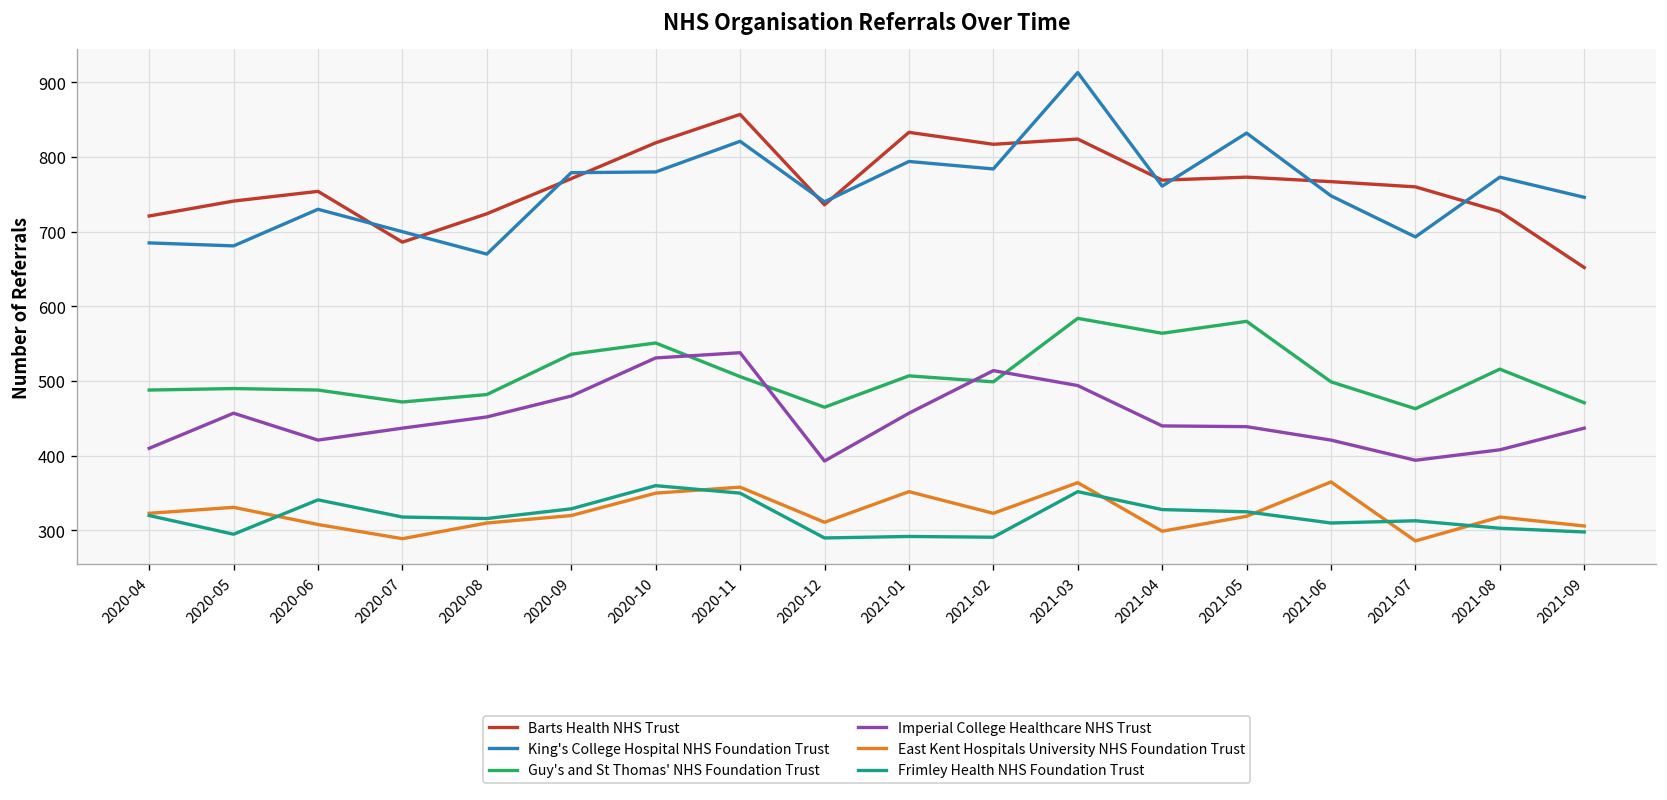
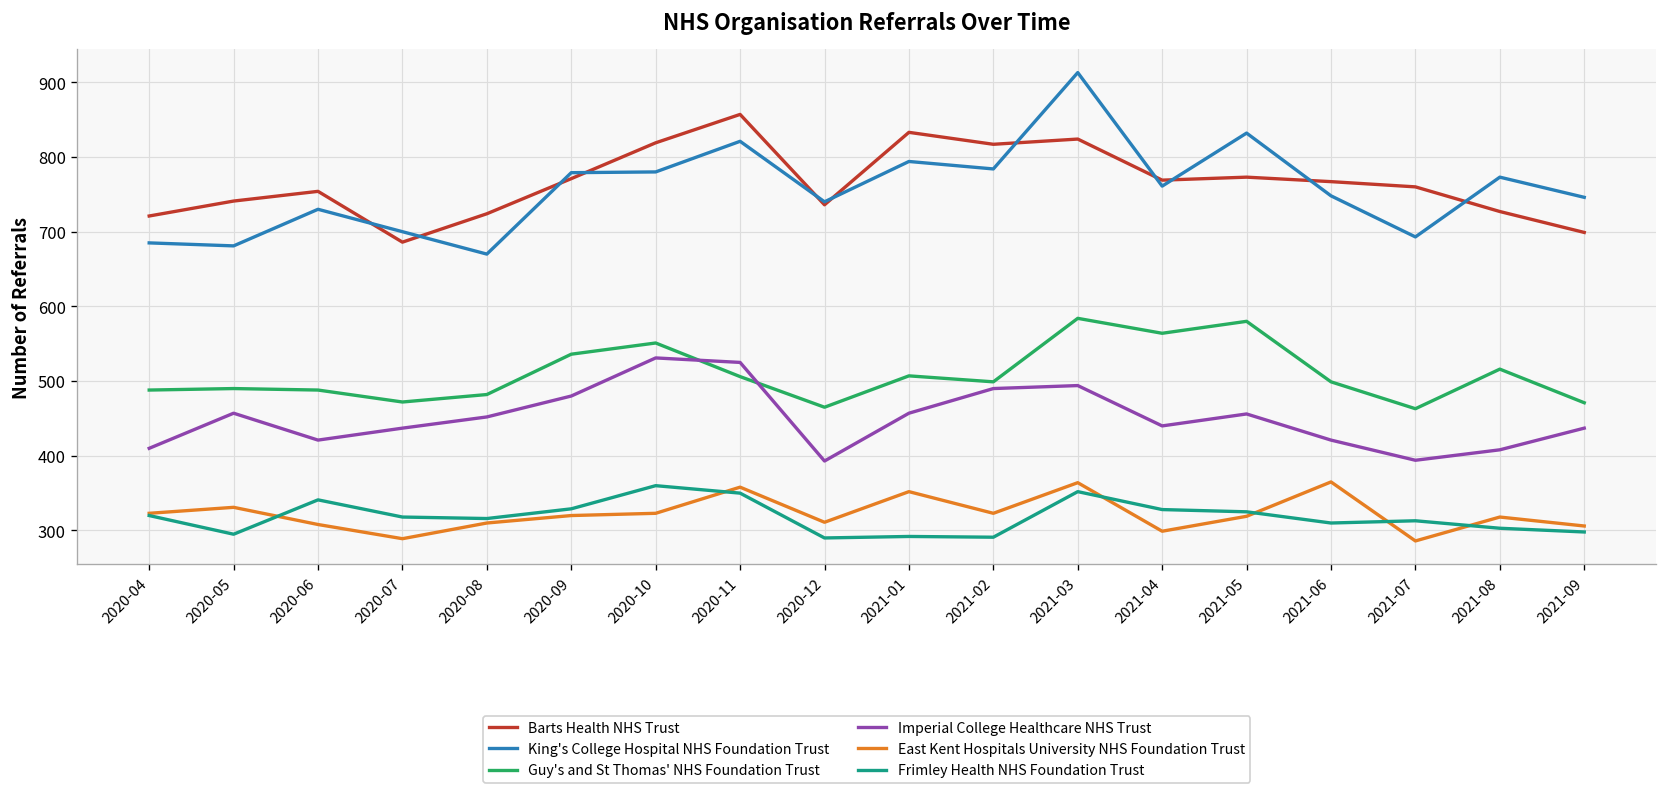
  {
    "Barts Health NHS Trust": {
      "2020-04": 720,
      "2020-05": 740,
      "2020-06": 750,
      "2020-07": 690,
      "2020-08": 720,
      "2020-09": 770,
      "2020-10": 820,
      "2020-11": 860,
      "2021-01": 830,
      "2021-02": 820,
      "2021-03": 820,
      "2021-04": 770,
      "2021-05": 770,
      "2021-06": 770,
      "2021-07": 760,
      "2021-08": 730,
-     "2021-09": 650
+     "2021-09": 700
    },
    "King's College Hospital NHS Foundation Trust": {
      "2020-04": 690,
      "2020-05": 680,
      "2020-06": 730,
      "2020-07": 700,
      "2020-08": 670,
      "2020-09": 780,
      "2020-10": 780,
      "2020-11": 820,
      "2021-01": 790,
      "2021-02": 780,
      "2021-03": 910,
      "2021-04": 760,
      "2021-05": 830,
      "2021-06": 750,
      "2021-07": 690,
      "2021-08": 770,
      "2021-09": 750
    },
    "Imperial College Healthcare NHS Trust": {
      "2020-04": 410,
      "2020-05": 460,
      "2020-06": 420,
      "2020-07": 440,
      "2020-08": 450,
      "2020-09": 480,
      "2020-10": 530,
-     "2020-11": 540,
+     "2020-11": 530,
      "2020-12": 390,
      "2021-01": 460,
-     "2021-02": 510,
+     "2021-02": 490,
      "2021-03": 490,
      "2021-04": 440,
-     "2021-05": 440,
+     "2021-05": 460,
      "2021-06": 420,
      "2021-07": 390,
      "2021-08": 410,
      "2021-09": 440
    },
    "East Kent Hospitals University NHS Foundation Trust": {
      "2020-05": 330,
      "2020-06": 310,
      "2020-07": 290,
      "2020-08": 310,
      "2020-09": 320,
-     "2020-10": 350,
+     "2020-10": 320,
      "2020-11": 360,
      "2020-12": 310,
      "2021-01": 350,
      "2021-02": 320,
      "2021-03": 360,
      "2021-04": 300,
      "2021-05": 320,
      "2021-06": 370,
      "2021-07": 290,
      "2021-08": 320,
      "2021-09": 310
    }
  }
